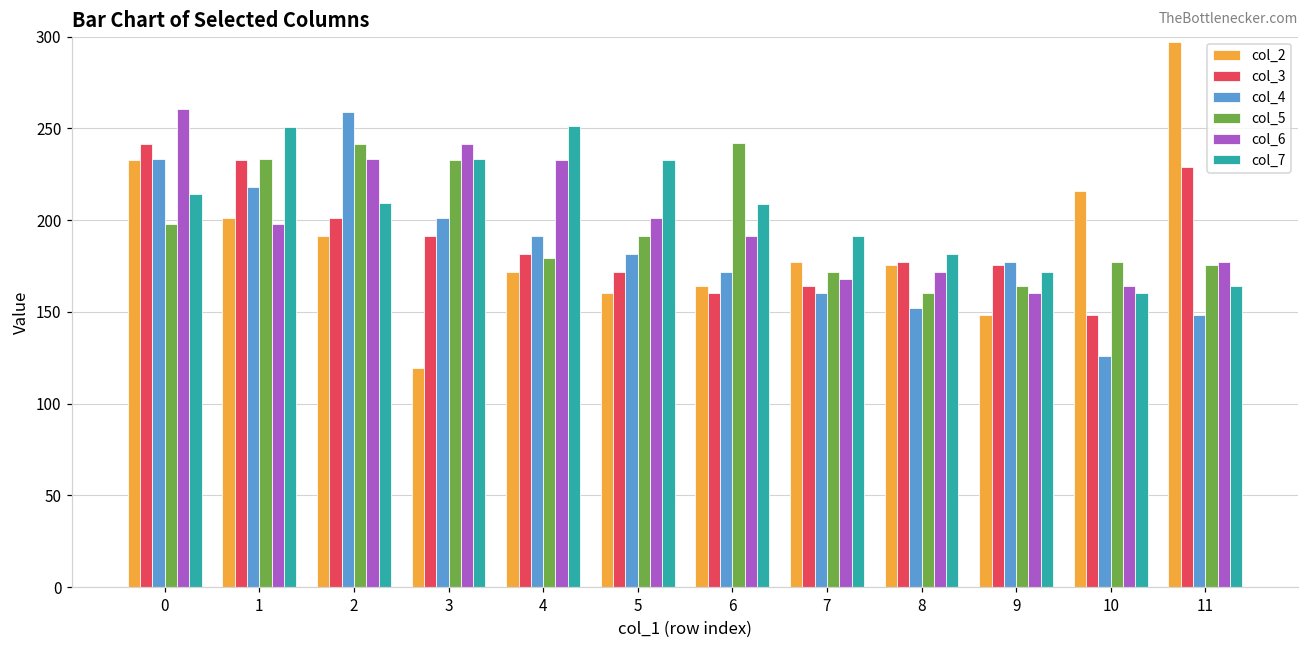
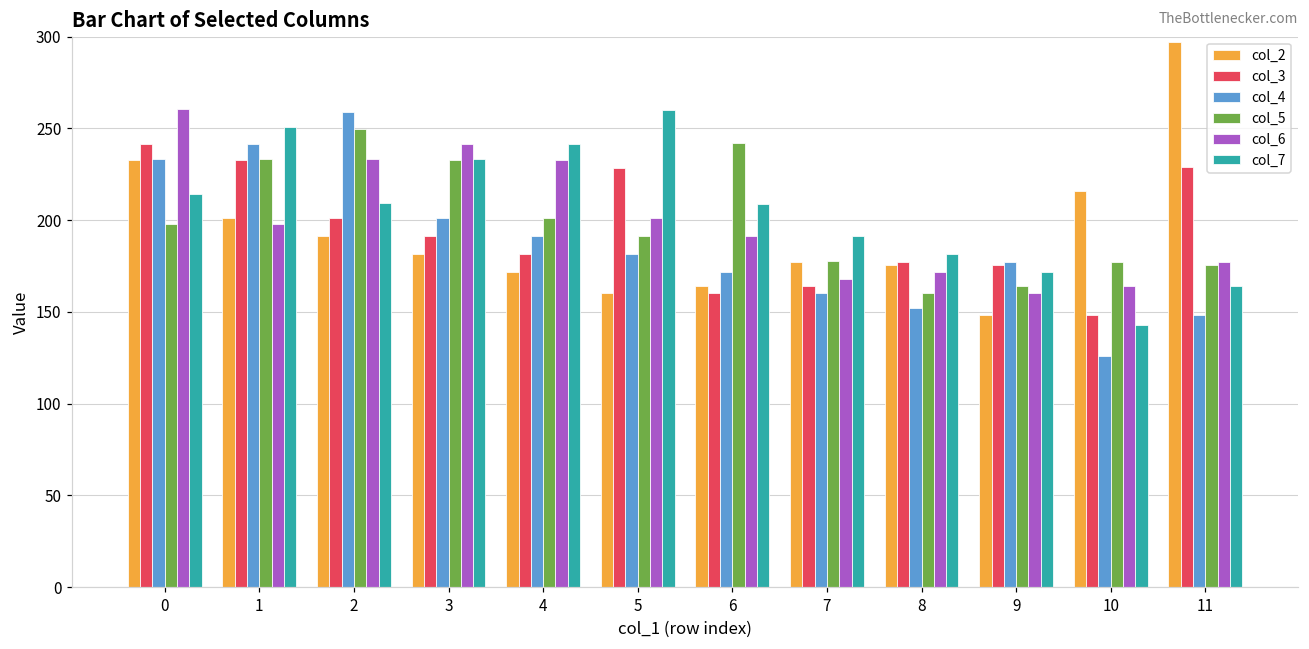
  {
    "col_2": {
      "0": 233,
      "1": 201,
      "2": 191,
-     "3": 119,
+     "3": 182,
      "4": 172,
      "5": 160,
      "6": 164,
      "7": 177,
      "8": 176,
      "9": 148,
      "10": 216,
      "11": 297
    },
    "col_3": {
      "0": 241,
      "1": 233,
      "2": 201,
      "3": 191,
      "4": 182,
-     "5": 172,
+     "5": 228,
      "6": 160,
      "7": 164,
      "8": 177,
      "9": 176,
      "10": 148,
      "11": 229
    },
    "col_4": {
      "0": 234,
-     "1": 218,
+     "1": 241,
      "2": 259,
      "3": 201,
      "4": 191,
      "5": 182,
      "6": 172,
      "7": 160,
      "8": 152,
      "9": 177,
      "10": 126,
      "11": 148
    },
    "col_5": {
      "0": 198,
      "1": 234,
-     "2": 241,
+     "2": 250,
      "3": 233,
-     "4": 179,
+     "4": 201,
      "5": 191,
      "6": 242,
-     "7": 172,
+     "7": 178,
      "8": 160,
      "9": 164,
      "10": 177,
      "11": 176
    },
    "col_6": {
      "0": 261,
      "1": 198,
      "2": 234,
      "3": 241,
      "4": 233,
      "5": 201,
      "6": 191,
      "7": 168,
      "8": 172,
      "9": 160,
      "10": 164,
      "11": 177
    },
    "col_7": {
      "0": 214,
      "1": 251,
      "2": 209,
      "3": 234,
-     "4": 251,
-     "5": 233,
+     "4": 241,
+     "5": 260,
      "6": 209,
      "7": 191,
      "8": 182,
      "9": 172,
-     "10": 160,
+     "10": 143,
      "11": 164
    }
  }
